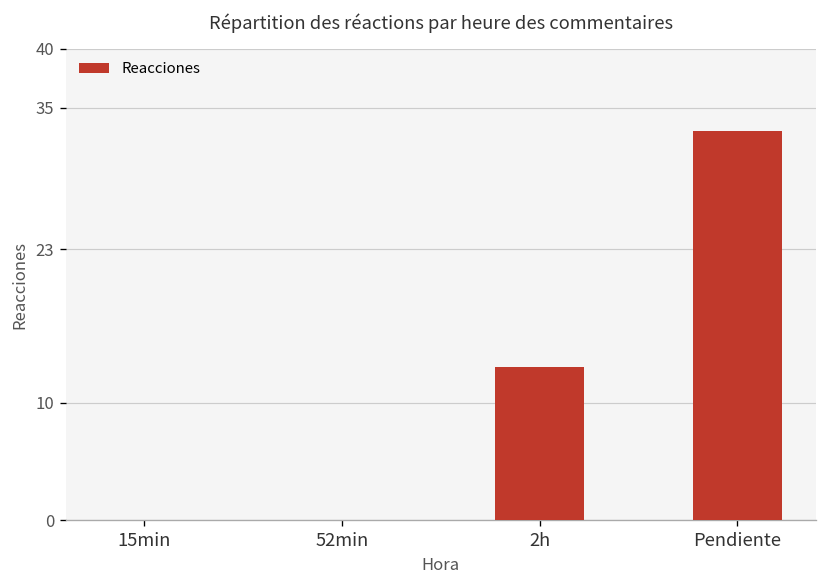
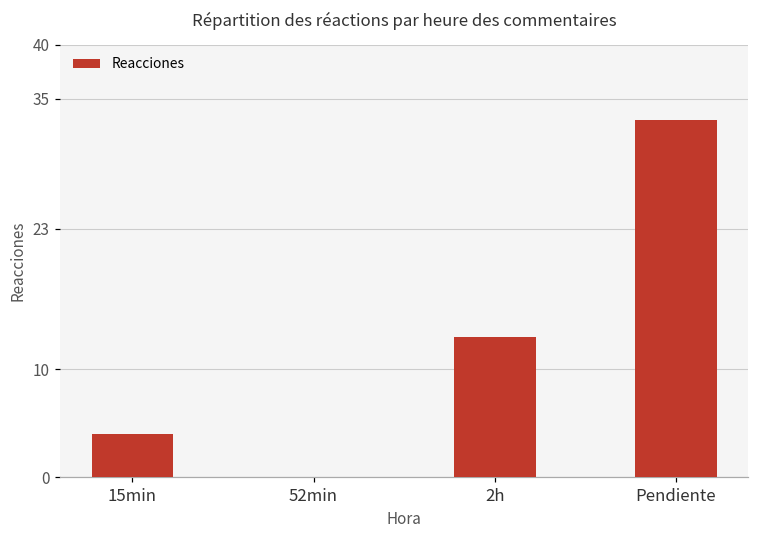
  {
-   "15min": 0,
+   "15min": 4,
    "52min": 0,
    "2h": 13,
    "Pendiente": 33
  }
